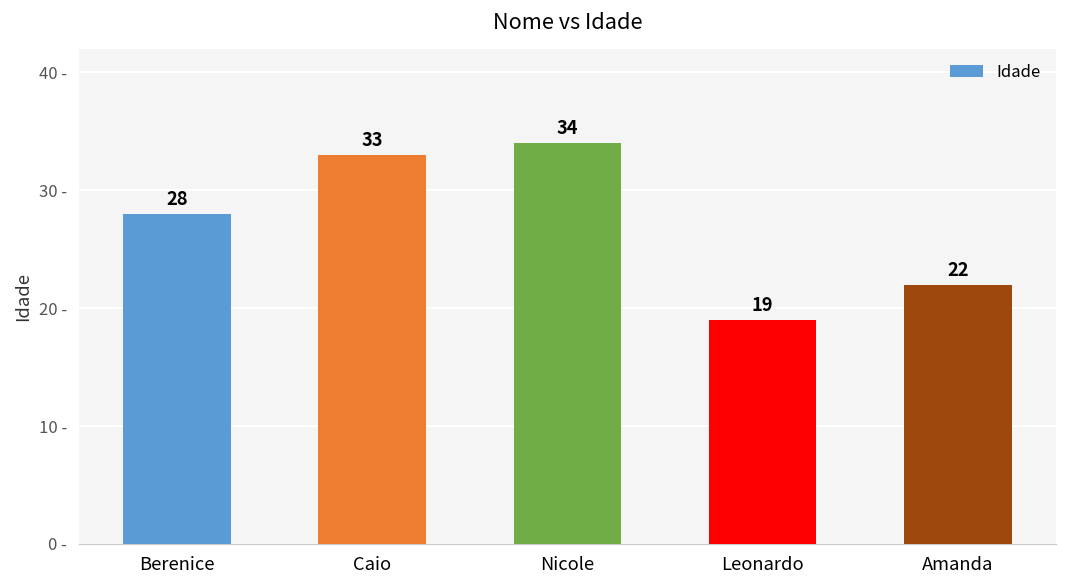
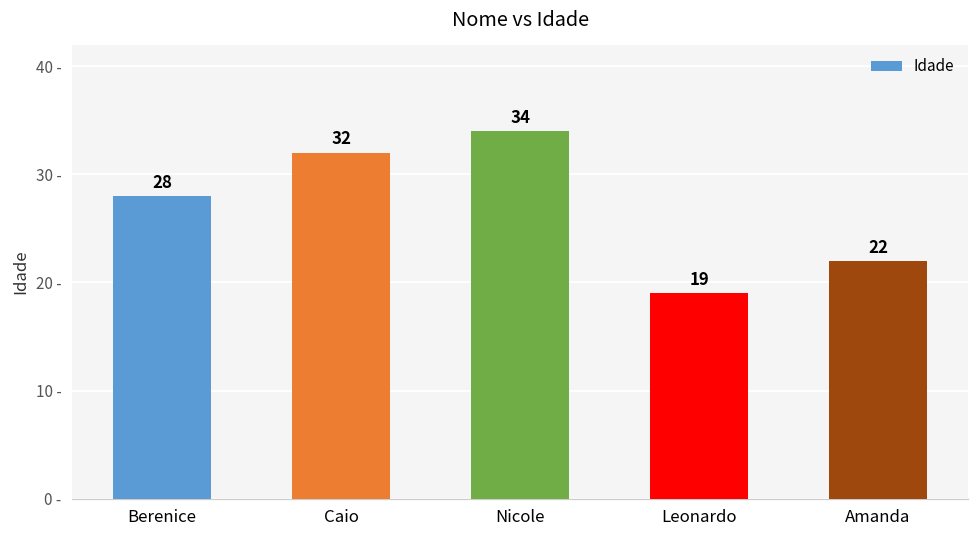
  {
    "Berenice": 28,
-   "Caio": 33,
+   "Caio": 32,
    "Nicole": 34,
    "Leonardo": 19,
    "Amanda": 22
  }
